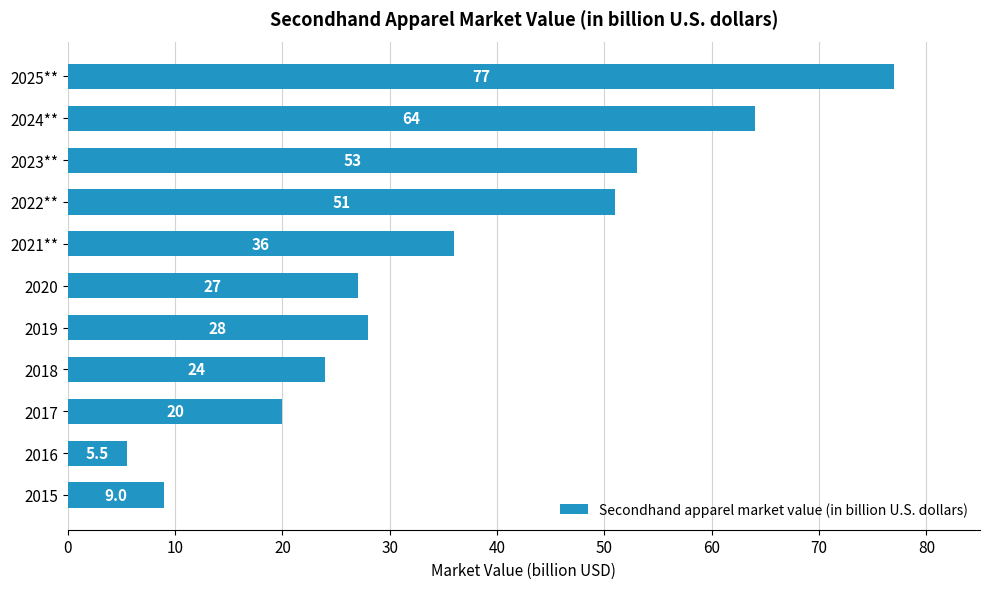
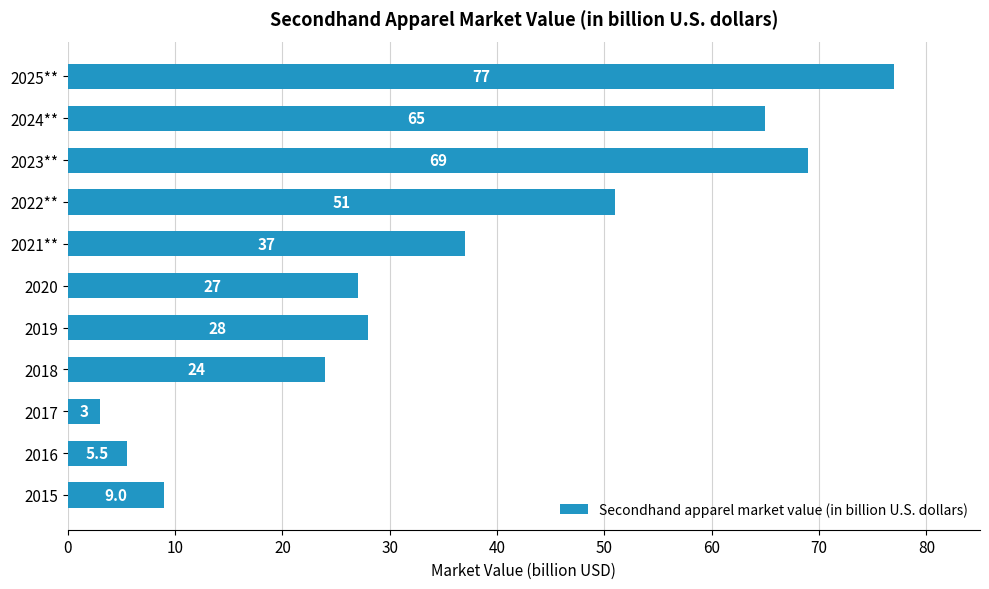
  {
    "2025**": 77,
-   "2024**": 64,
-   "2023**": 53,
+   "2024**": 65,
+   "2023**": 69,
    "2022**": 51,
-   "2021**": 36,
+   "2021**": 37,
    "2020": 27,
    "2019": 28,
    "2018": 24,
-   "2017": 20,
+   "2017": 3,
    "2016": 5.5,
    "2015": 9.0
  }
